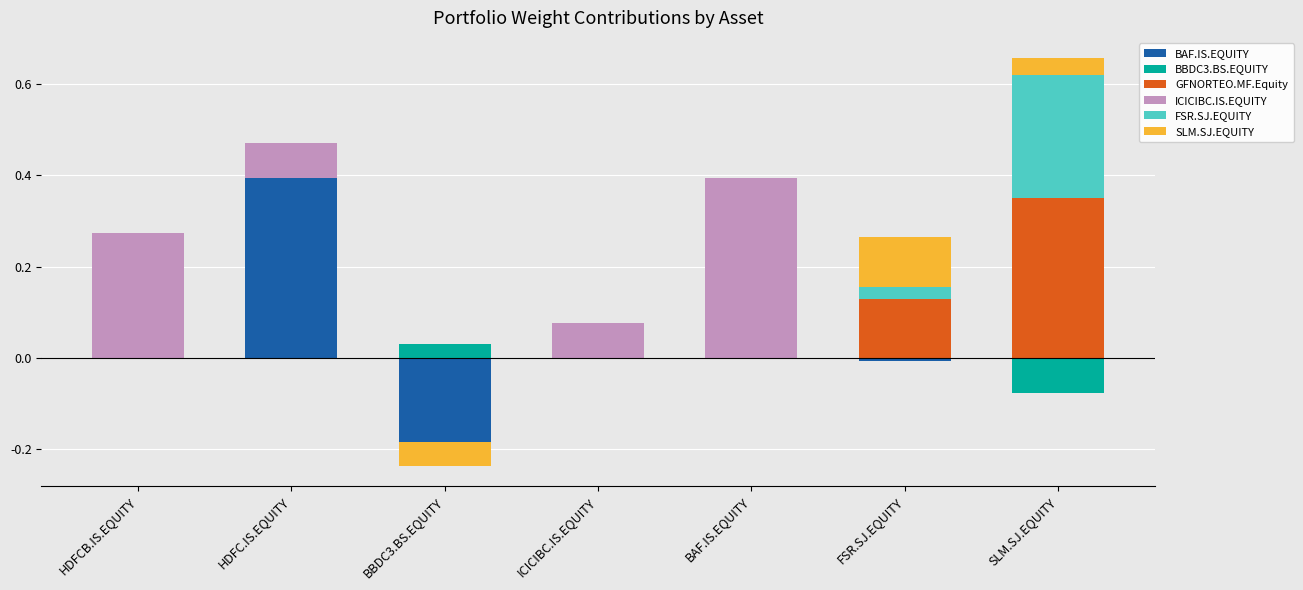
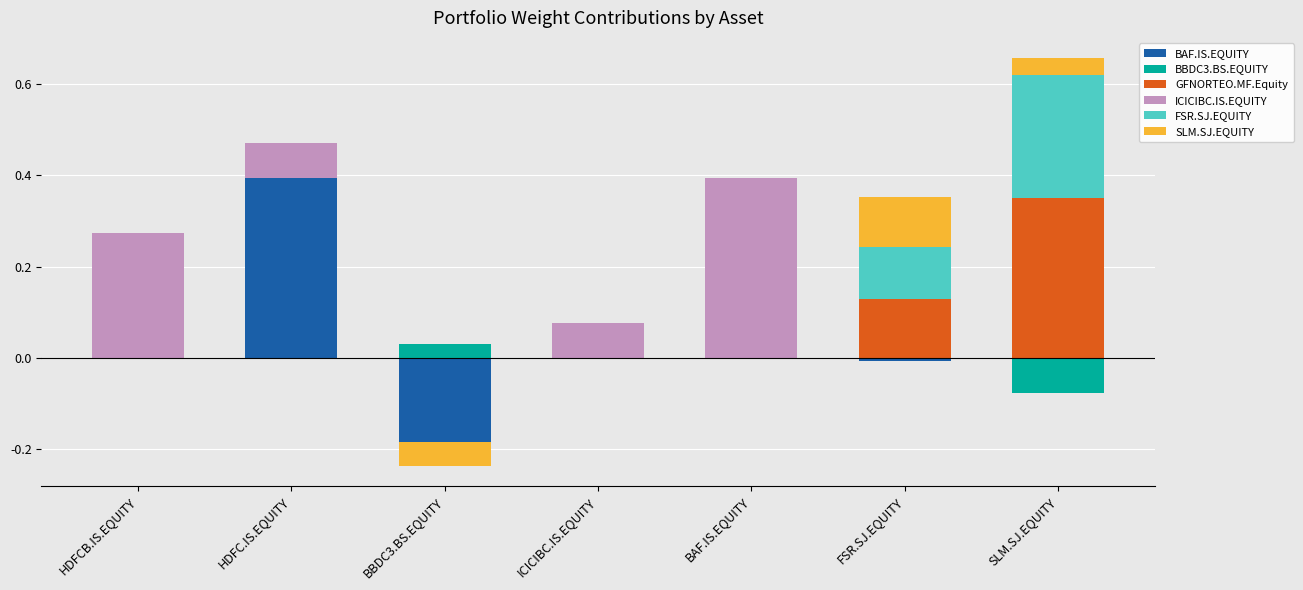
  {
    "ICICIBC.IS.EQUITY": {
      "HDFCB.IS.EQUITY": 0.27,
      "HDFC.IS.EQUITY": 0.08,
      "BBDC3.BS.EQUITY": 0.00,
      "ICICIBC.IS.EQUITY": 0.08,
      "BAF.IS.EQUITY": 0.39,
      "FSR.SJ.EQUITY": 0.00,
      "SLM.SJ.EQUITY": 0.00
    },
    "FSR.SJ.EQUITY": {
      "HDFCB.IS.EQUITY": 0.00,
      "HDFC.IS.EQUITY": 0.00,
      "BBDC3.BS.EQUITY": 0.00,
      "ICICIBC.IS.EQUITY": 0.00,
      "BAF.IS.EQUITY": 0.00,
-     "FSR.SJ.EQUITY": 0.03,
+     "FSR.SJ.EQUITY": 0.11,
      "SLM.SJ.EQUITY": 0.27
    }
  }
